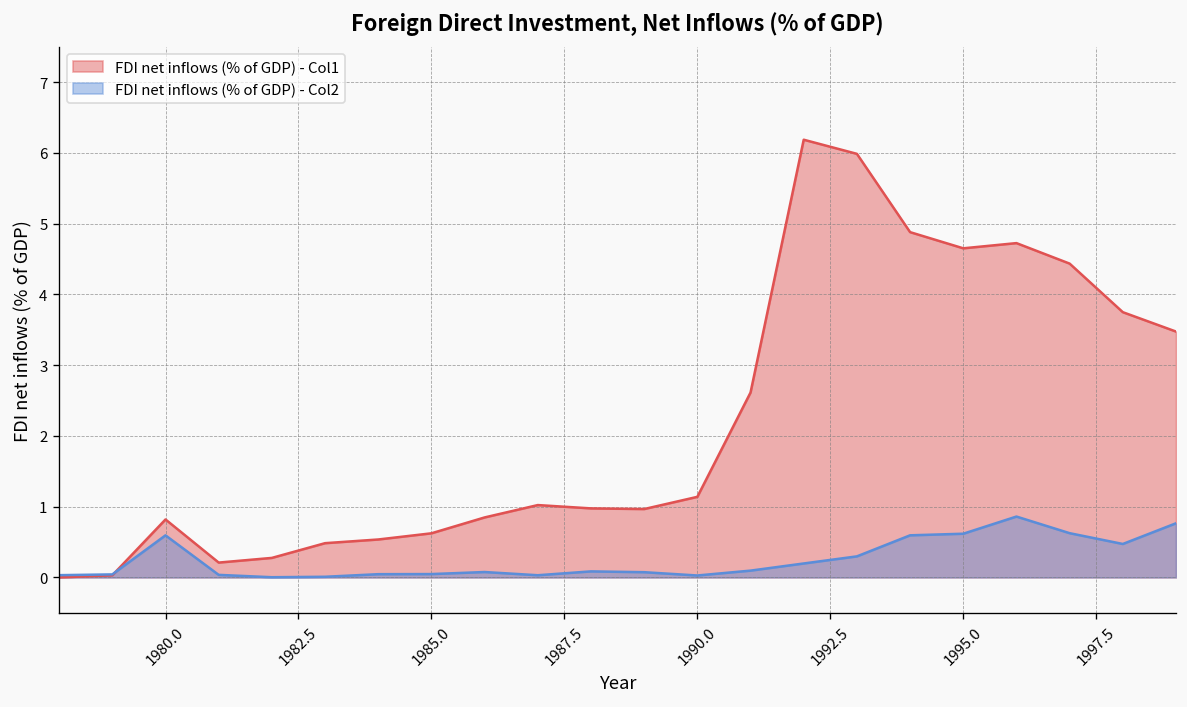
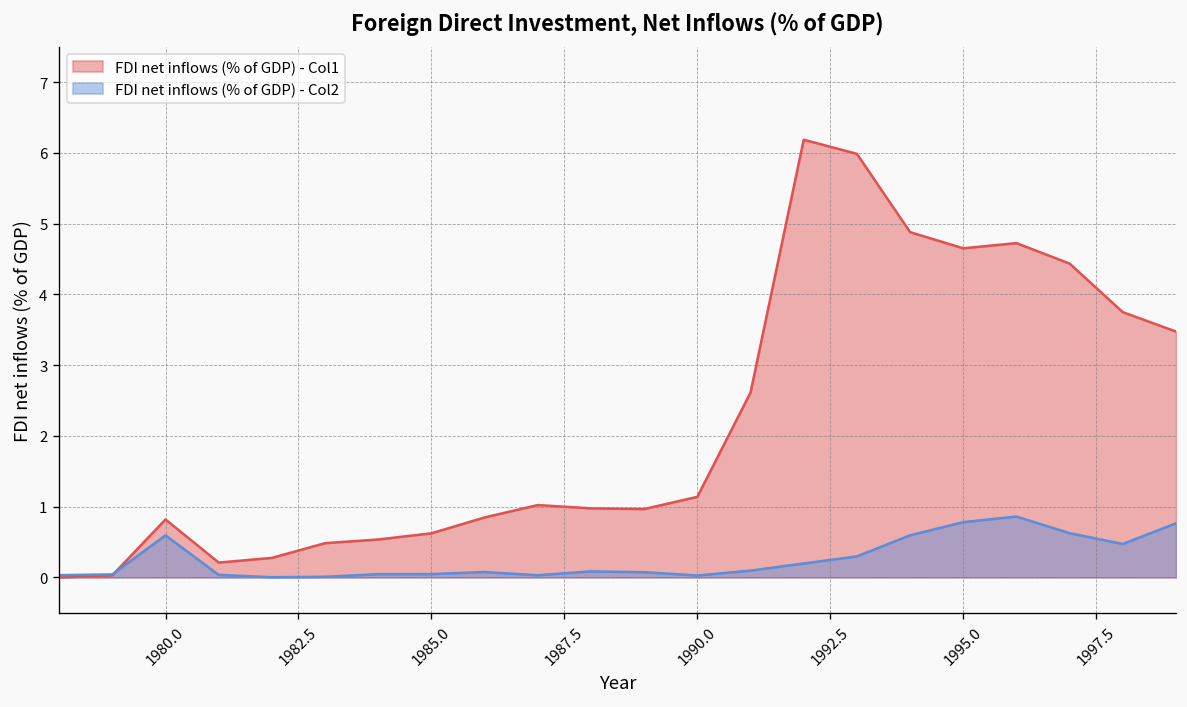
  {
    "FDI net inflows (% of GDP) - Col1": {
      "1980.0": 0.8,
      "1985.0": 0.6,
      "1990.0": 1.1,
      "1995.0": 4.7
    },
    "FDI net inflows (% of GDP) - Col2": {
      "1980.0": 0.6,
      "1985.0": 0.0,
      "1990.0": 0.0,
-     "1995.0": 0.6
+     "1995.0": 0.8
    }
  }
